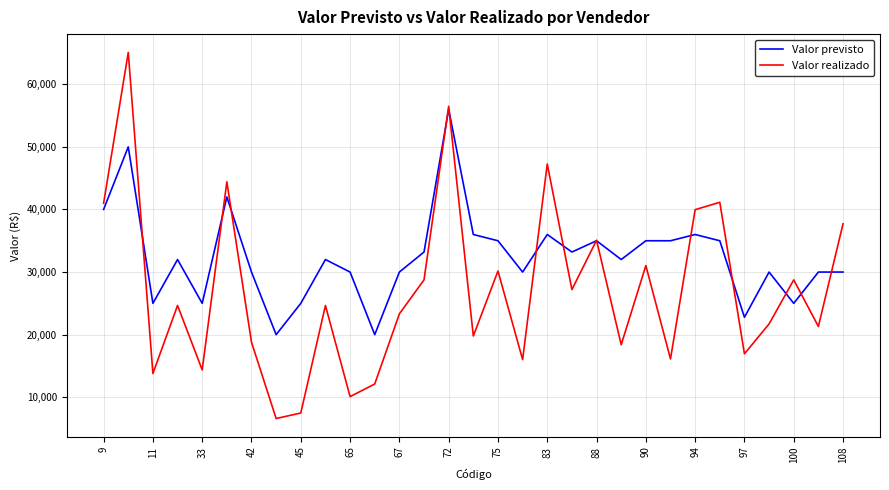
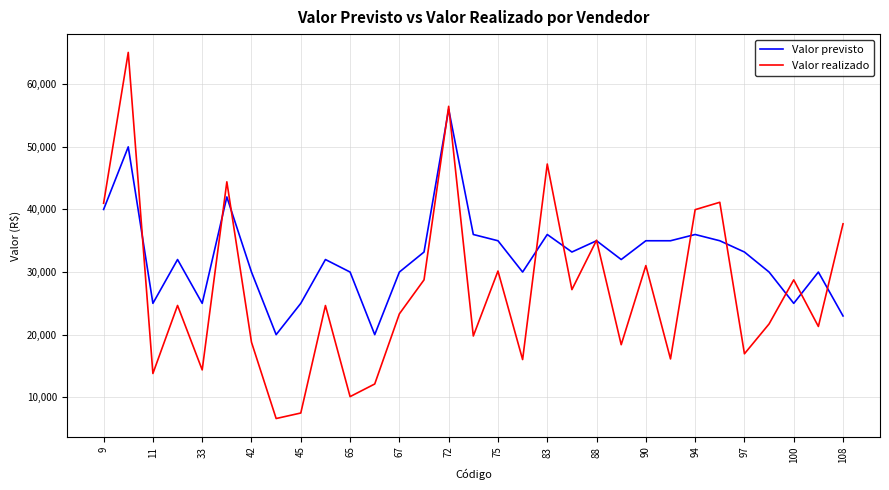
  {
    "Valor previsto": {
      "33": "25,000",
      "42": "30,000",
      "45": "25,000",
      "65": "30,000",
      "67": "30,000",
      "72": "56,000",
      "75": "35,000",
      "83": "36,000",
      "90": "35,000",
      "94": "36,000",
-     "97": "23,000",
+     "97": "33,000",
      "100": "25,000",
-     "108": "30,000"
+     "108": "23,000"
    },
    "Valor realizado": {
      "33": "14,000",
      "42": "19,000",
      "45": "7,000",
      "65": "10,000",
      "67": "23,000",
      "72": "56,000",
      "75": "30,000",
      "83": "47,000",
      "90": "31,000",
      "94": "40,000",
      "97": "17,000",
      "100": "29,000",
      "108": "38,000"
    }
  }
